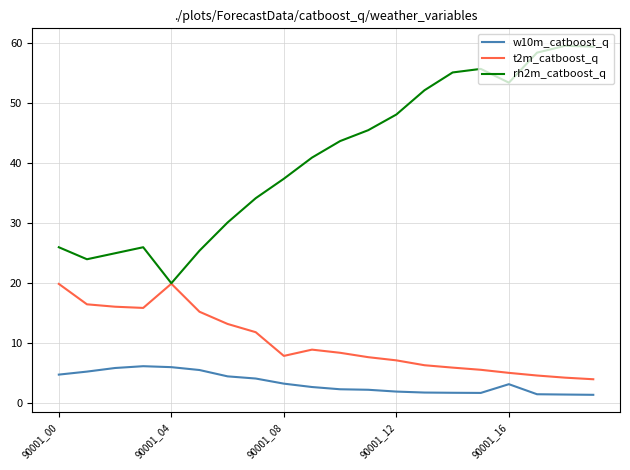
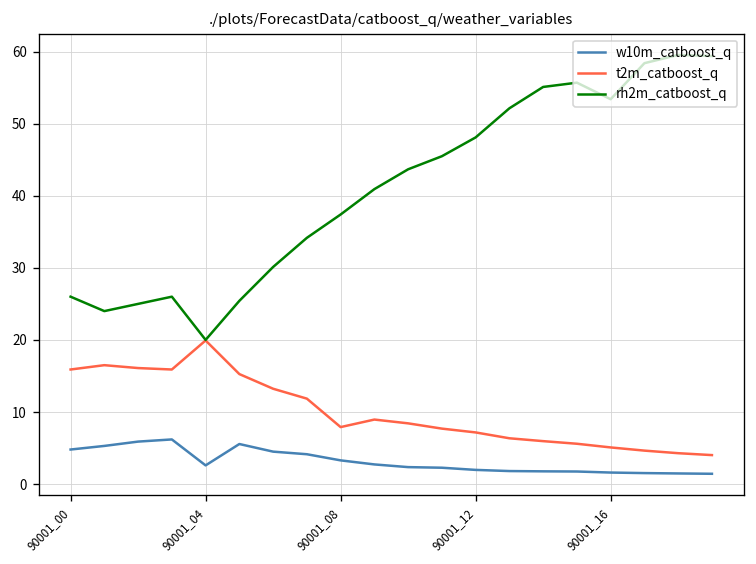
  {
    "w10m_catboost_q": {
      "90001_00": 5,
-     "90001_04": 6,
+     "90001_04": 3,
      "90001_08": 3,
      "90001_12": 2,
-     "90001_16": 3
+     "90001_16": 2
    },
    "t2m_catboost_q": {
-     "90001_00": 20,
+     "90001_00": 16,
      "90001_08": 8,
      "90001_12": 7,
      "90001_16": 5
    },
    "rh2m_catboost_q": {
      "90001_00": 26,
      "90001_08": 37,
      "90001_12": 48
    }
  }
